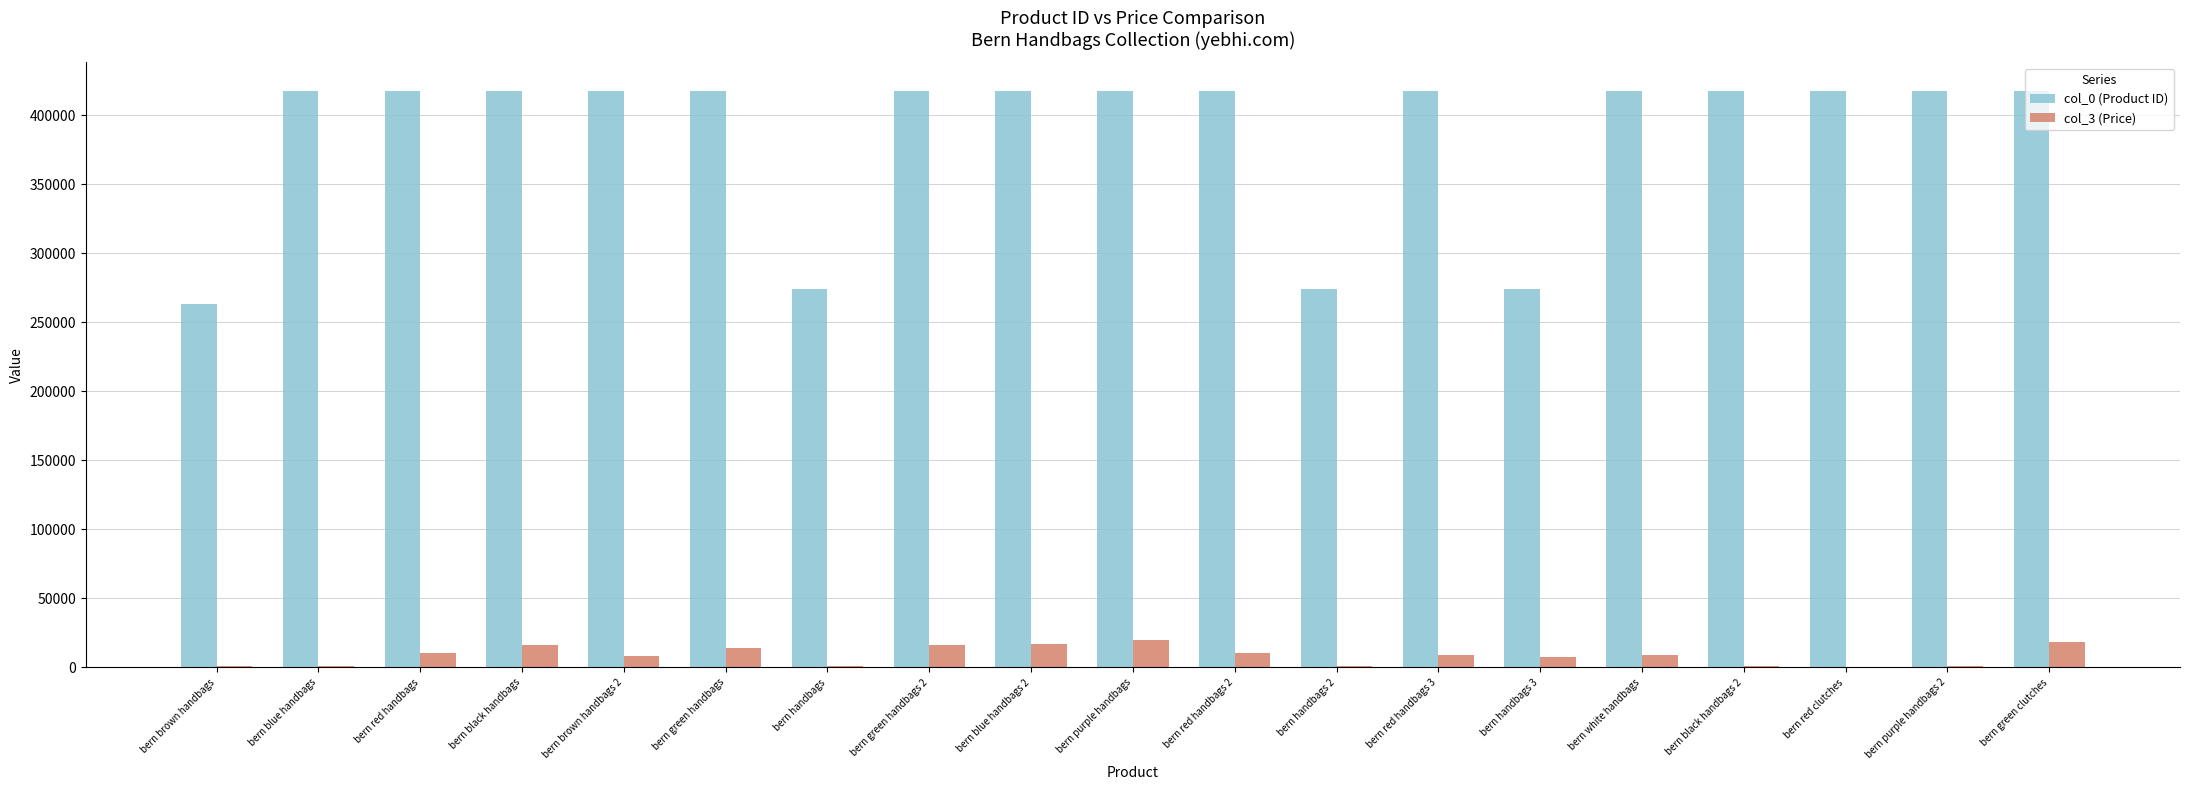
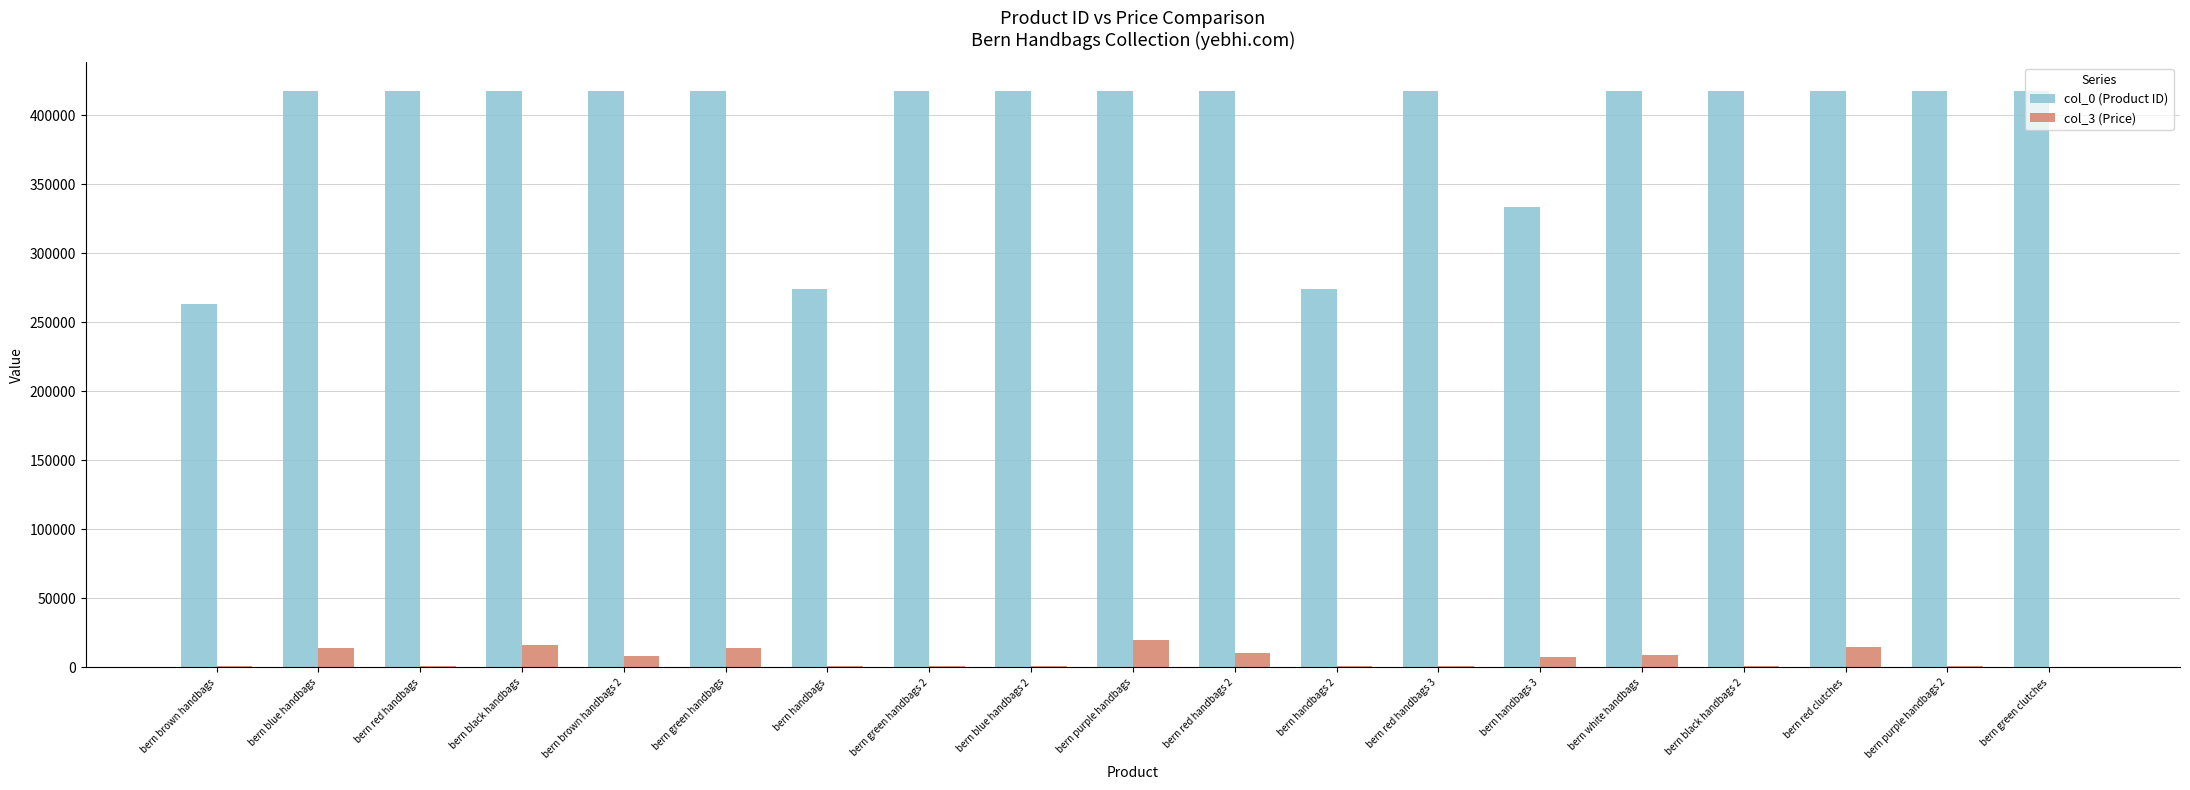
  {
    "col_0 (Product ID)": {
      "bern brown handbags": 264000,
      "bern blue handbags": 418000,
      "bern red handbags": 417000,
      "bern black handbags": 417000,
      "bern brown handbags 2": 417000,
      "bern green handbags": 417000,
      "bern handbags": 274000,
      "bern green handbags 2": 418000,
      "bern blue handbags 2": 418000,
      "bern purple handbags": 417000,
      "bern red handbags 2": 418000,
      "bern handbags 2": 274000,
      "bern red handbags 3": 418000,
-     "bern handbags 3": 274000,
+     "bern handbags 3": 334000,
      "bern white handbags": 417000,
      "bern black handbags 2": 418000,
      "bern red clutches": 418000,
      "bern purple handbags 2": 418000
    },
    "col_3 (Price)": {
-     "bern blue handbags": 1000,
-     "bern red handbags": 10000,
+     "bern blue handbags": 14000,
+     "bern red handbags": 1000,
      "bern black handbags": 16000,
      "bern brown handbags 2": 8000,
      "bern green handbags": 14000,
-     "bern green handbags 2": 17000,
-     "bern blue handbags 2": 17000,
+     "bern green handbags 2": 1000,
+     "bern blue handbags 2": 1000,
      "bern purple handbags": 20000,
      "bern red handbags 2": 10000,
-     "bern red handbags 3": 9000,
+     "bern red handbags 3": 1000,
      "bern handbags 3": 8000,
      "bern white handbags": 9000,
-     "bern red clutches": 1000,
-     "bern green clutches": 19000
+     "bern red clutches": 14000,
+     "bern green clutches": 1000
    }
  }
